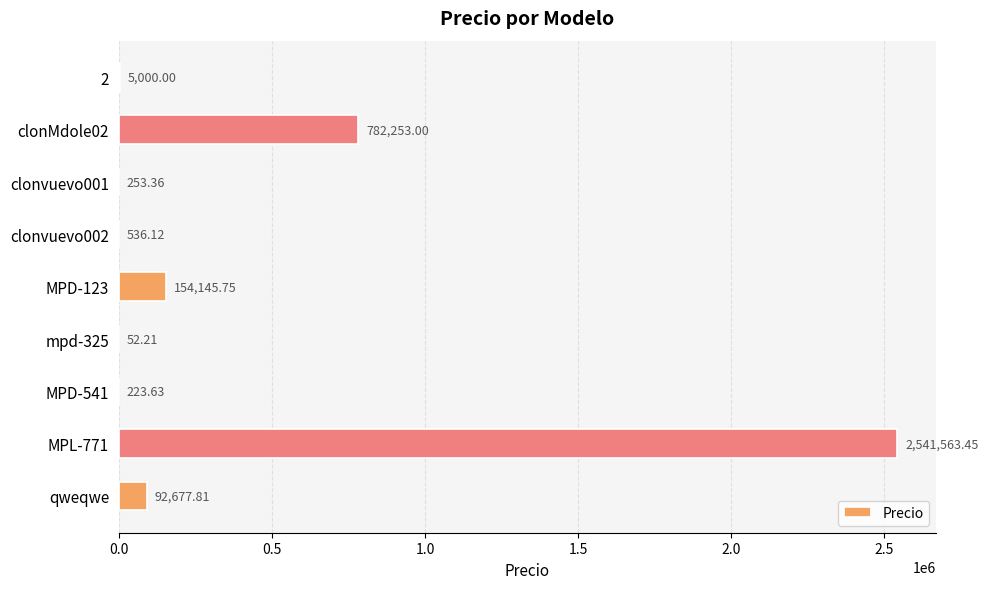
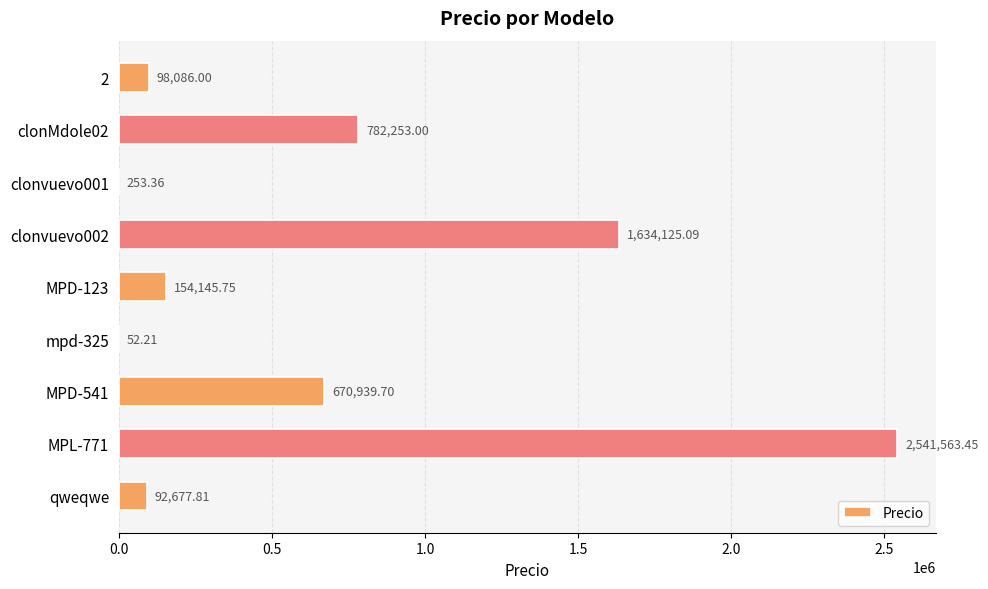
  {
-   "2": "5,000.00",
+   "2": "98,086.00",
    "clonMdole02": "782,253.00",
    "clonvuevo001": "253.36",
-   "clonvuevo002": "536.12",
+   "clonvuevo002": "1,634,125.09",
    "MPD-123": "154,145.75",
    "mpd-325": "52.21",
-   "MPD-541": "223.63",
+   "MPD-541": "670,939.70",
    "MPL-771": "2,541,563.45",
    "qweqwe": "92,677.81"
  }
